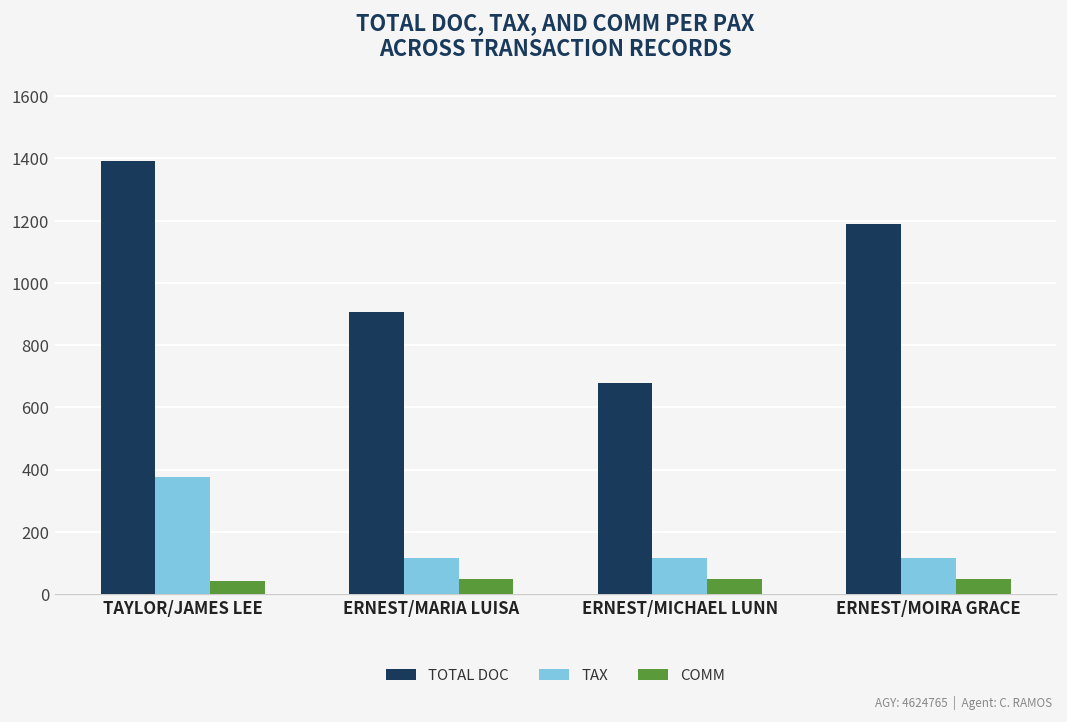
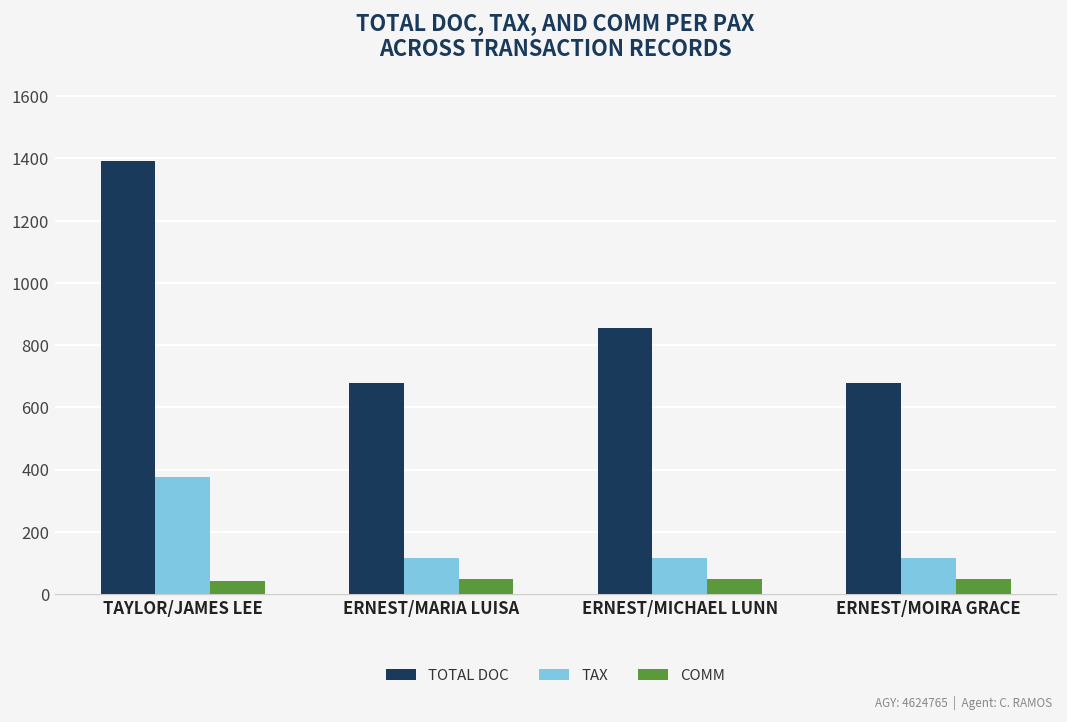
  {
    "TOTAL DOC": {
      "TAYLOR/JAMES LEE": 1390,
-     "ERNEST/MARIA LUISA": 910,
-     "ERNEST/MICHAEL LUNN": 680,
-     "ERNEST/MOIRA GRACE": 1190
+     "ERNEST/MARIA LUISA": 680,
+     "ERNEST/MICHAEL LUNN": 850,
+     "ERNEST/MOIRA GRACE": 680
    },
    "TAX": {
      "TAYLOR/JAMES LEE": 380,
      "ERNEST/MARIA LUISA": 110,
      "ERNEST/MICHAEL LUNN": 110,
      "ERNEST/MOIRA GRACE": 110
    },
    "COMM": {
      "TAYLOR/JAMES LEE": 40,
      "ERNEST/MARIA LUISA": 50,
      "ERNEST/MICHAEL LUNN": 50,
      "ERNEST/MOIRA GRACE": 50
    }
  }
